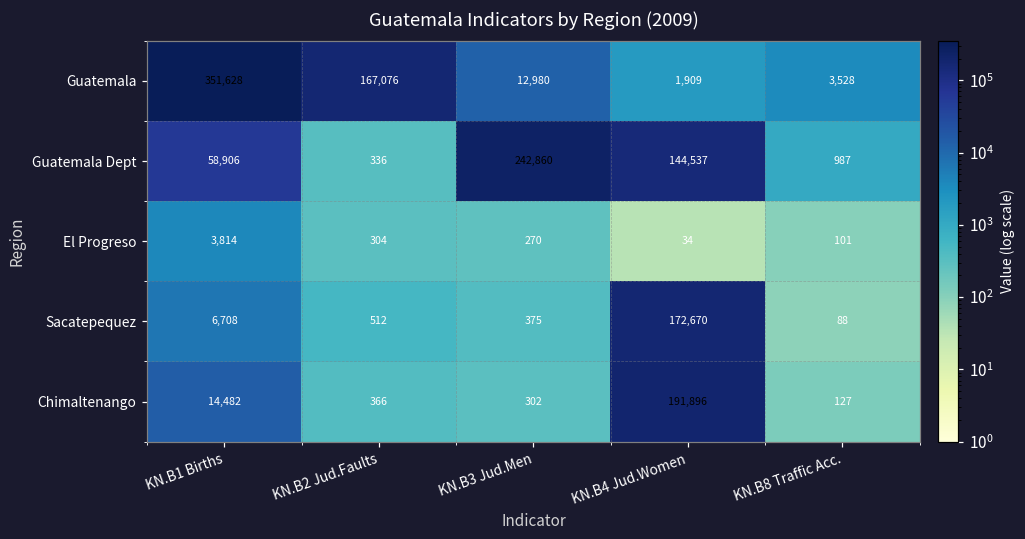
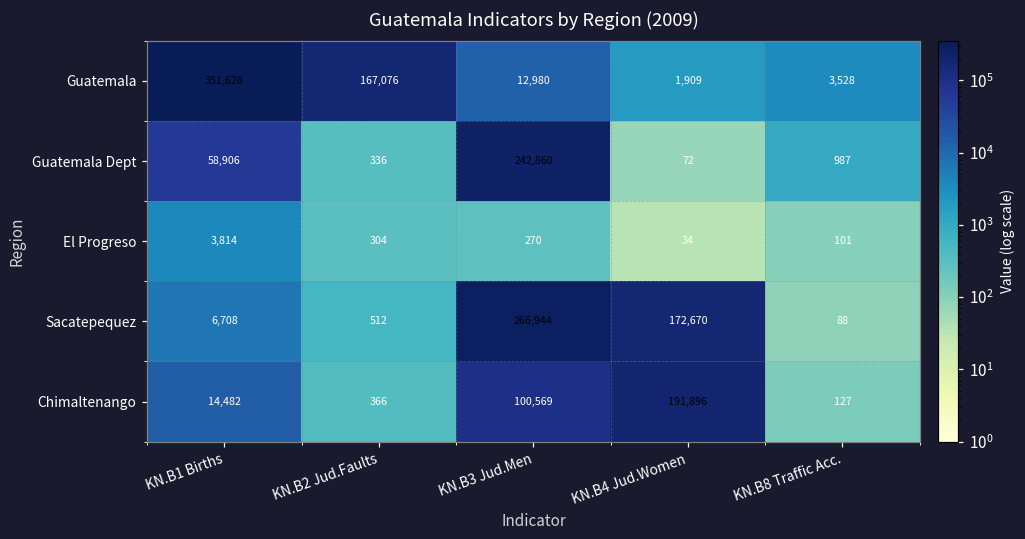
  {
    "Guatemala": {
      "KN.B1 Births": "351,628",
      "KN.B2 Jud.Faults": "167,076",
      "KN.B3 Jud.Men": "12,980",
      "KN.B4 Jud.Women": "1,909",
      "KN.B8 Traffic Acc.": "3,528"
    },
    "Guatemala Dept": {
      "KN.B1 Births": "58,906",
      "KN.B2 Jud.Faults": "336",
      "KN.B3 Jud.Men": "242,860",
-     "KN.B4 Jud.Women": "144,537",
+     "KN.B4 Jud.Women": "72",
      "KN.B8 Traffic Acc.": "987"
    },
    "El Progreso": {
      "KN.B1 Births": "3,814",
      "KN.B2 Jud.Faults": "304",
      "KN.B3 Jud.Men": "270",
      "KN.B4 Jud.Women": "34",
      "KN.B8 Traffic Acc.": "101"
    },
    "Sacatepequez": {
      "KN.B1 Births": "6,708",
      "KN.B2 Jud.Faults": "512",
-     "KN.B3 Jud.Men": "375",
+     "KN.B3 Jud.Men": "266,944",
      "KN.B4 Jud.Women": "172,670",
      "KN.B8 Traffic Acc.": "88"
    },
    "Chimaltenango": {
      "KN.B1 Births": "14,482",
      "KN.B2 Jud.Faults": "366",
-     "KN.B3 Jud.Men": "302",
+     "KN.B3 Jud.Men": "100,569",
      "KN.B4 Jud.Women": "191,896",
      "KN.B8 Traffic Acc.": "127"
    }
  }
